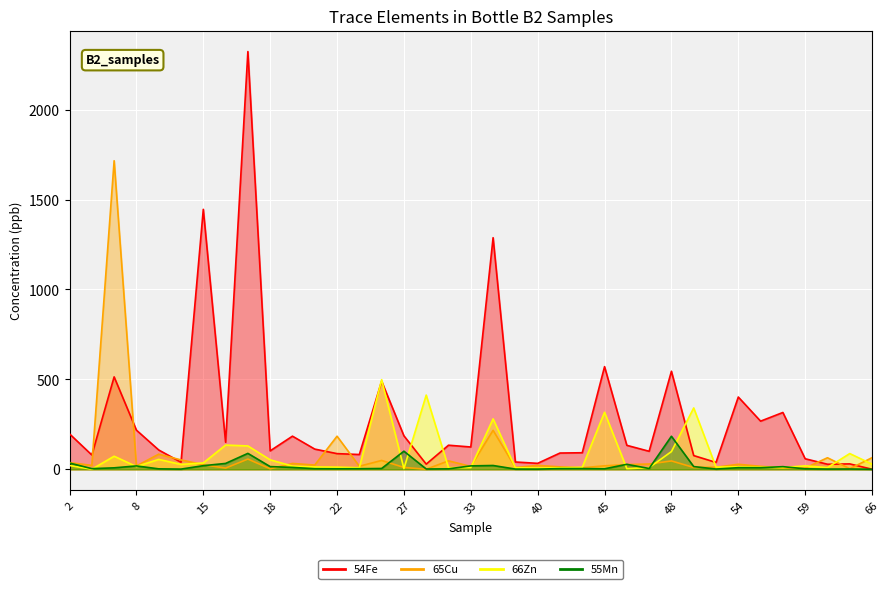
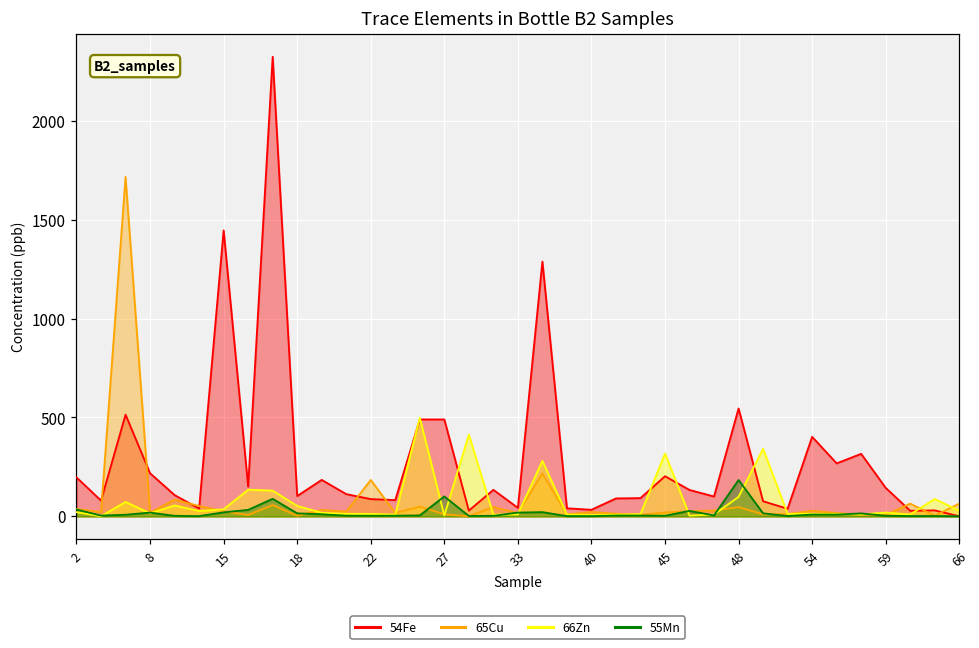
  {
    "54Fe": {
      "15": 1450,
      "18": 100,
-     "27": 190,
-     "33": 120,
-     "45": 570,
+     "27": 490,
+     "33": 40,
+     "45": 200,
      "48": 550,
      "54": 400,
-     "59": 60
+     "59": 140
    },
    "55Mn": {
      "27": 100,
      "45": 0,
      "48": 180
    }
  }
